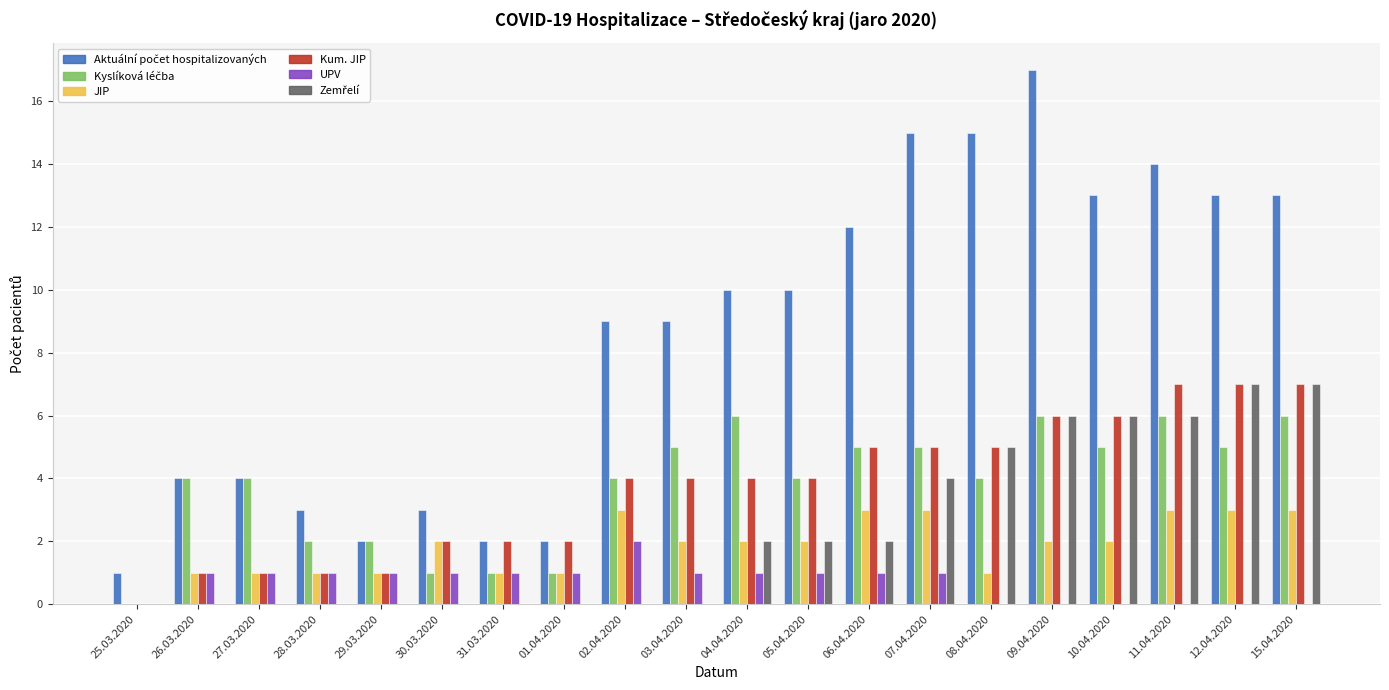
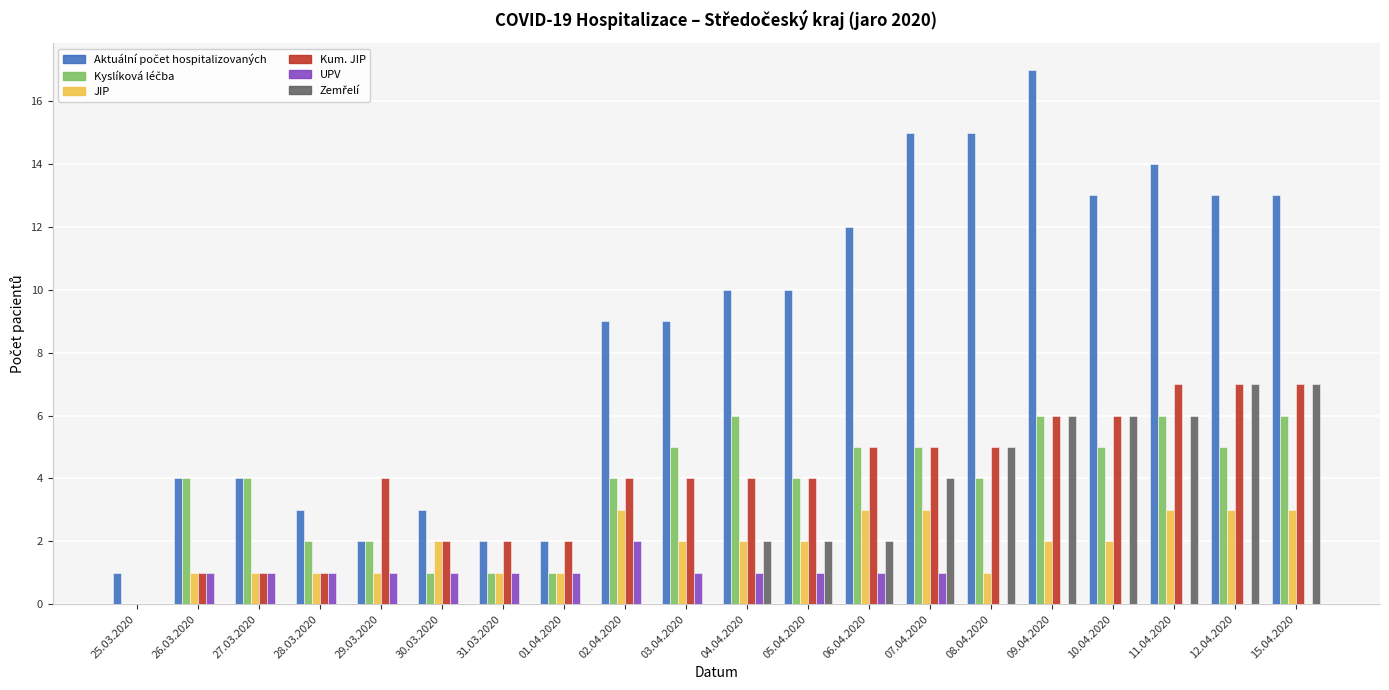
  {
    "Aktuální počet hospitalizovaných": {
      "25.03.2020": 1,
      "26.03.2020": 4,
      "27.03.2020": 4,
      "28.03.2020": 3,
      "29.03.2020": 2,
      "30.03.2020": 3,
      "31.03.2020": 2,
      "01.04.2020": 2,
      "02.04.2020": 9,
      "03.04.2020": 9,
      "04.04.2020": 10,
      "05.04.2020": 10,
      "06.04.2020": 12,
      "07.04.2020": 15,
      "08.04.2020": 15,
      "09.04.2020": 17,
      "10.04.2020": 13,
      "11.04.2020": 14,
      "12.04.2020": 13,
      "15.04.2020": 13
    },
    "Kyslíková léčba": {
      "25.03.2020": 0,
      "26.03.2020": 4,
      "27.03.2020": 4,
      "28.03.2020": 2,
      "29.03.2020": 2,
      "30.03.2020": 1,
      "31.03.2020": 1,
      "01.04.2020": 1,
      "02.04.2020": 4,
      "03.04.2020": 5,
      "04.04.2020": 6,
      "05.04.2020": 4,
      "06.04.2020": 5,
      "07.04.2020": 5,
      "08.04.2020": 4,
      "09.04.2020": 6,
      "10.04.2020": 5,
      "11.04.2020": 6,
      "12.04.2020": 5,
      "15.04.2020": 6
    },
    "JIP": {
      "25.03.2020": 0,
      "26.03.2020": 1,
      "27.03.2020": 1,
      "28.03.2020": 1,
      "29.03.2020": 1,
      "30.03.2020": 2,
      "31.03.2020": 1,
      "01.04.2020": 1,
      "02.04.2020": 3,
      "03.04.2020": 2,
      "04.04.2020": 2,
      "05.04.2020": 2,
      "06.04.2020": 3,
      "07.04.2020": 3,
      "08.04.2020": 1,
      "09.04.2020": 2,
      "10.04.2020": 2,
      "11.04.2020": 3,
      "12.04.2020": 3,
      "15.04.2020": 3
    },
    "Kum. JIP": {
      "25.03.2020": 0,
      "26.03.2020": 1,
      "27.03.2020": 1,
      "28.03.2020": 1,
-     "29.03.2020": 1,
+     "29.03.2020": 4,
      "30.03.2020": 2,
      "31.03.2020": 2,
      "01.04.2020": 2,
      "02.04.2020": 4,
      "03.04.2020": 4,
      "04.04.2020": 4,
      "05.04.2020": 4,
      "06.04.2020": 5,
      "07.04.2020": 5,
      "08.04.2020": 5,
      "09.04.2020": 6,
      "10.04.2020": 6,
      "11.04.2020": 7,
      "12.04.2020": 7,
      "15.04.2020": 7
    },
    "UPV": {
      "25.03.2020": 0,
      "26.03.2020": 1,
      "27.03.2020": 1,
      "28.03.2020": 1,
      "29.03.2020": 1,
      "30.03.2020": 1,
      "31.03.2020": 1,
      "01.04.2020": 1,
      "02.04.2020": 2,
      "03.04.2020": 1,
      "04.04.2020": 1,
      "05.04.2020": 1,
      "06.04.2020": 1,
      "07.04.2020": 1,
      "08.04.2020": 0,
      "09.04.2020": 0,
      "10.04.2020": 0,
      "11.04.2020": 0,
      "12.04.2020": 0,
      "15.04.2020": 0
    },
    "Zemřelí": {
      "25.03.2020": 0,
      "26.03.2020": 0,
      "27.03.2020": 0,
      "28.03.2020": 0,
      "29.03.2020": 0,
      "30.03.2020": 0,
      "31.03.2020": 0,
      "01.04.2020": 0,
      "02.04.2020": 0,
      "03.04.2020": 0,
      "04.04.2020": 2,
      "05.04.2020": 2,
      "06.04.2020": 2,
      "07.04.2020": 4,
      "08.04.2020": 5,
      "09.04.2020": 6,
      "10.04.2020": 6,
      "11.04.2020": 6,
      "12.04.2020": 7,
      "15.04.2020": 7
    }
  }
